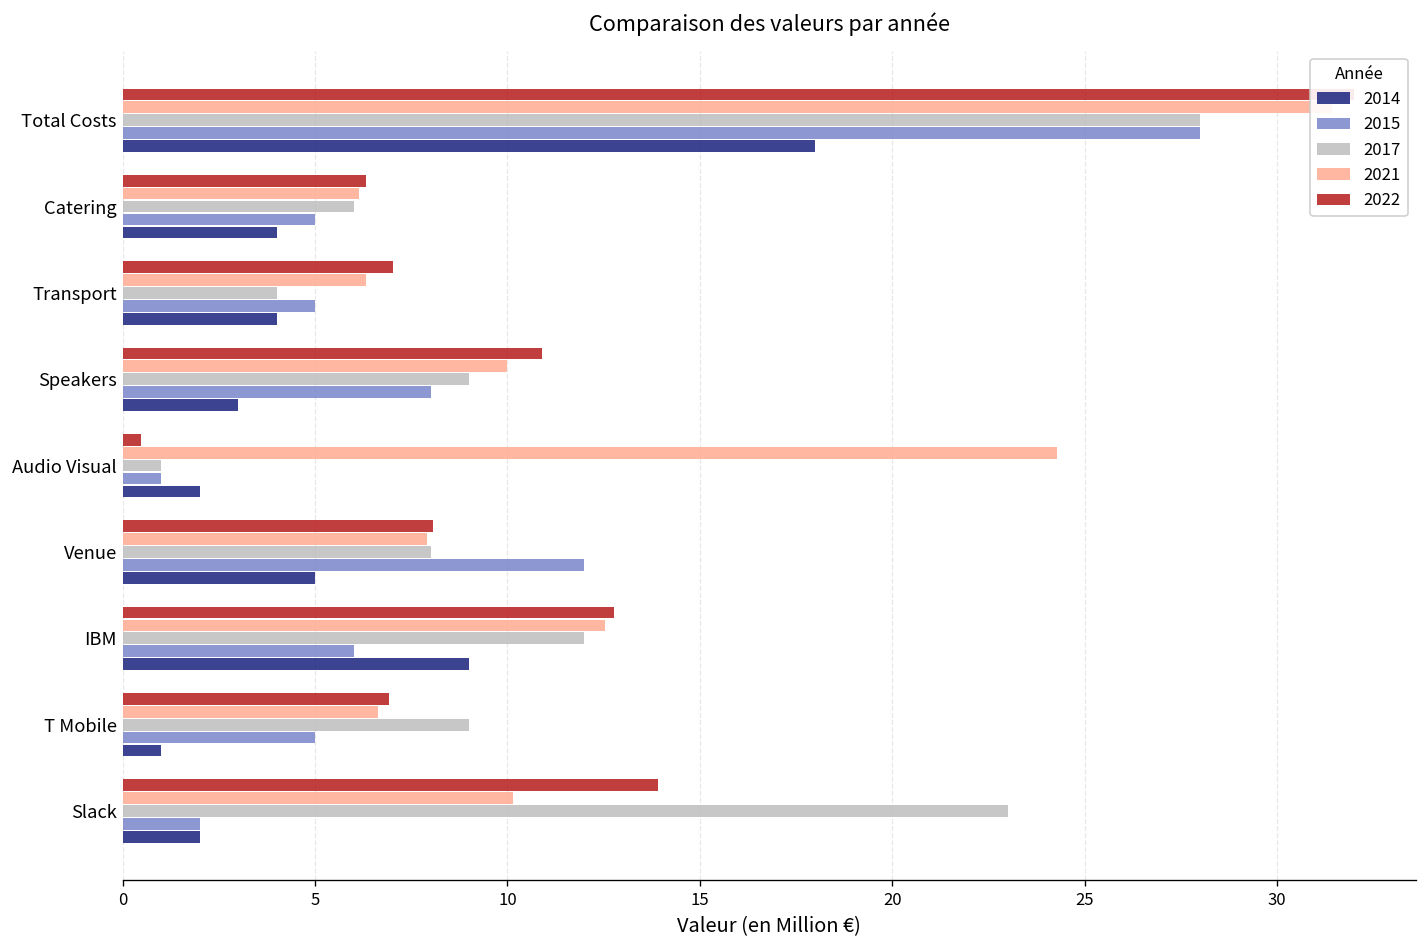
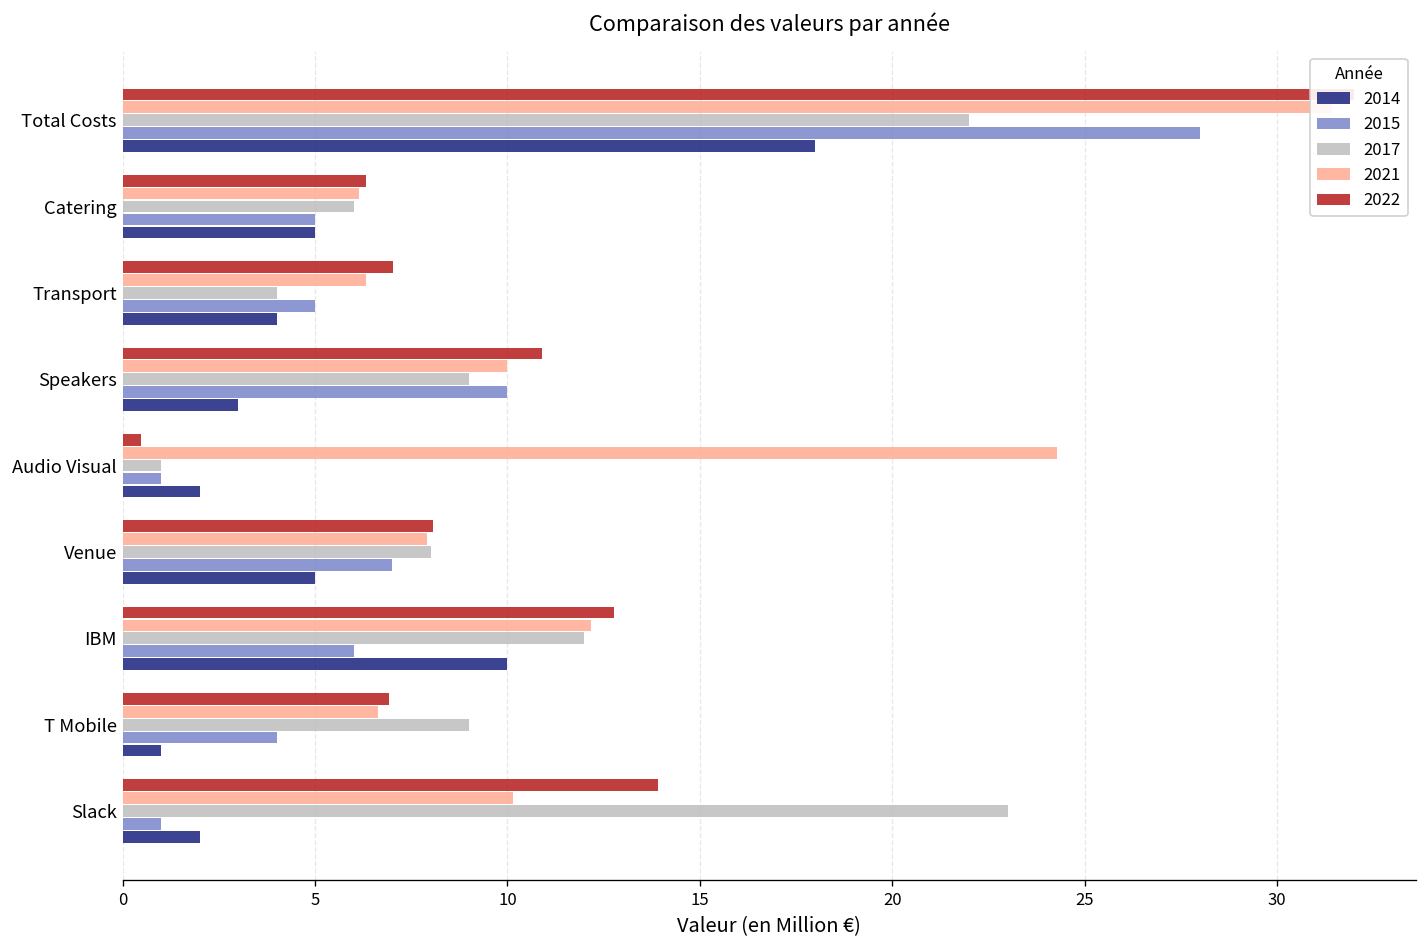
  {
    "2014": {
      "Total Costs": 18,
-     "Catering": 4,
+     "Catering": 5,
      "Transport": 4,
      "Speakers": 3,
      "Audio Visual": 2,
      "Venue": 5,
-     "IBM": 9,
+     "IBM": 10,
      "T Mobile": 1,
      "Slack": 2
    },
    "2015": {
      "Total Costs": 28,
      "Catering": 5,
      "Transport": 5,
-     "Speakers": 8,
+     "Speakers": 10,
      "Audio Visual": 1,
-     "Venue": 12,
+     "Venue": 7,
      "IBM": 6,
-     "T Mobile": 5,
-     "Slack": 2
+     "T Mobile": 4,
+     "Slack": 1
    },
    "2017": {
-     "Total Costs": 28,
+     "Total Costs": 22,
      "Catering": 6,
      "Transport": 4,
      "Speakers": 9,
      "Audio Visual": 1,
      "Venue": 8,
      "IBM": 12,
      "T Mobile": 9,
      "Slack": 23
    },
    "2021": {
      "Catering": 6.1,
      "Transport": 6.3,
      "Speakers": 10.0,
      "Audio Visual": 24.3,
      "Venue": 7.9,
-     "IBM": 12.5,
+     "IBM": 12.2,
      "T Mobile": 6.6,
      "Slack": 10.1
    },
    "2022": {
      "Catering": 6.3,
      "Transport": 7.0,
      "Speakers": 10.9,
      "Audio Visual": 0.5,
      "Venue": 8.1,
      "IBM": 12.8,
      "T Mobile": 6.9,
      "Slack": 13.9
    }
  }
